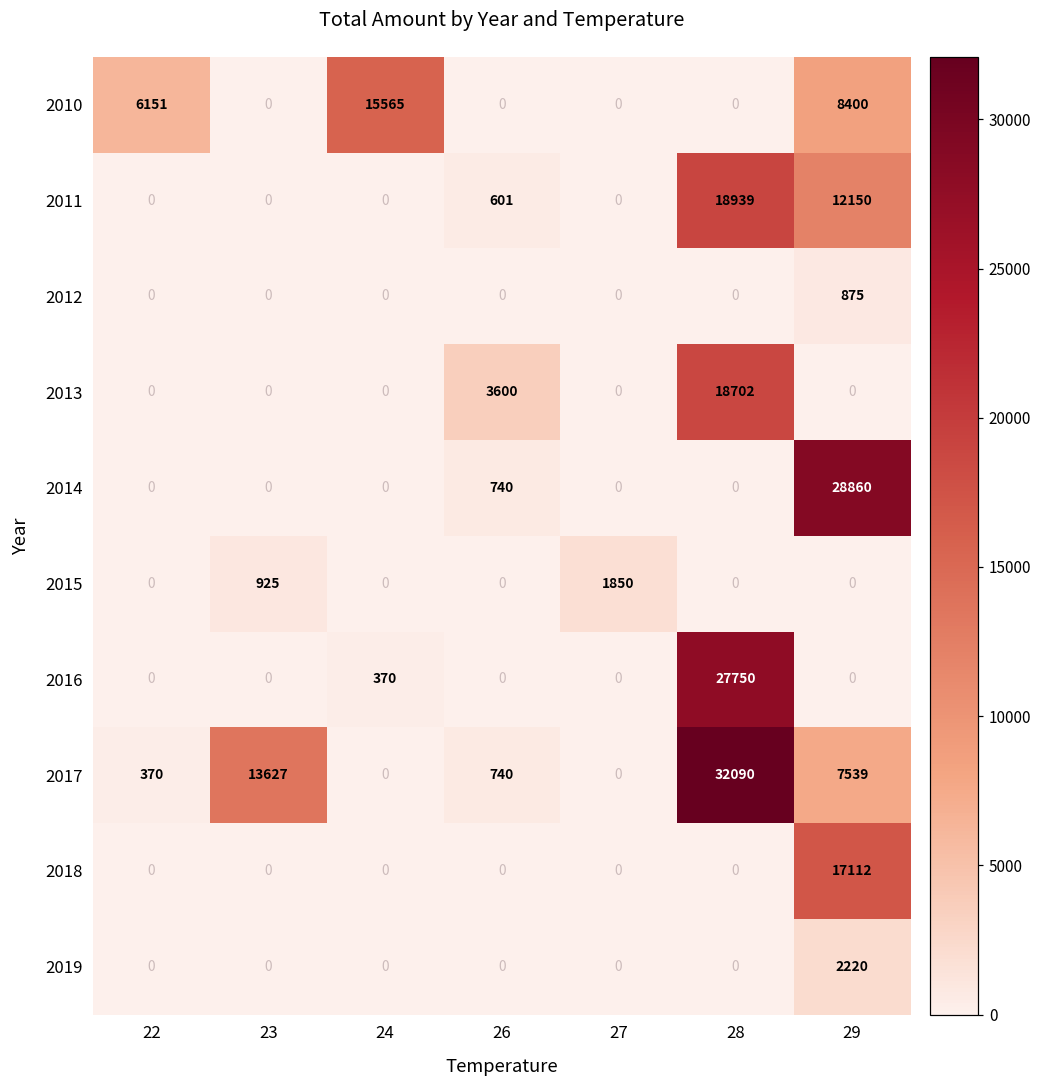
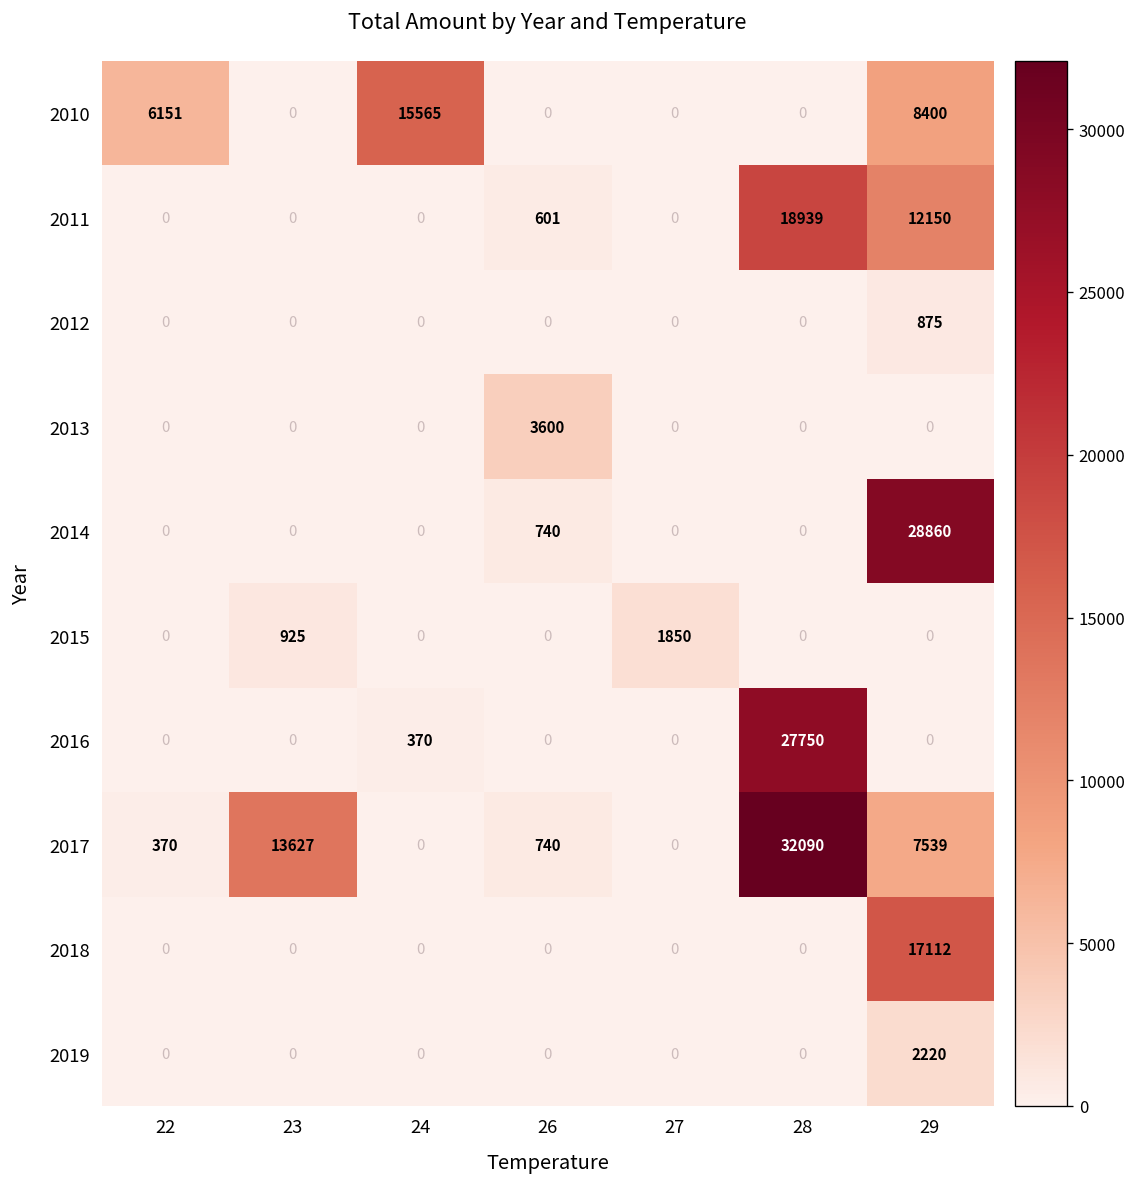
  {
    "2010": {
      "22": 6151,
      "23": 0,
      "24": 15565,
      "26": 0,
      "27": 0,
      "28": 0,
      "29": 8400
    },
    "2011": {
      "22": 0,
      "23": 0,
      "24": 0,
      "26": 601,
      "27": 0,
      "28": 18939,
      "29": 12150
    },
    "2012": {
      "22": 0,
      "23": 0,
      "24": 0,
      "26": 0,
      "27": 0,
      "28": 0,
      "29": 875
    },
    "2013": {
      "22": 0,
      "23": 0,
      "24": 0,
      "26": 3600,
      "27": 0,
-     "28": 18702,
+     "28": 0,
      "29": 0
    },
    "2014": {
      "22": 0,
      "23": 0,
      "24": 0,
      "26": 740,
      "27": 0,
      "28": 0,
      "29": 28860
    },
    "2015": {
      "22": 0,
      "23": 925,
      "24": 0,
      "26": 0,
      "27": 1850,
      "28": 0,
      "29": 0
    },
    "2016": {
      "22": 0,
      "23": 0,
      "24": 370,
      "26": 0,
      "27": 0,
      "28": 27750,
      "29": 0
    },
    "2017": {
      "22": 370,
      "23": 13627,
      "24": 0,
      "26": 740,
      "27": 0,
      "28": 32090,
      "29": 7539
    },
    "2018": {
      "22": 0,
      "23": 0,
      "24": 0,
      "26": 0,
      "27": 0,
      "28": 0,
      "29": 17112
    },
    "2019": {
      "22": 0,
      "23": 0,
      "24": 0,
      "26": 0,
      "27": 0,
      "28": 0,
      "29": 2220
    }
  }
